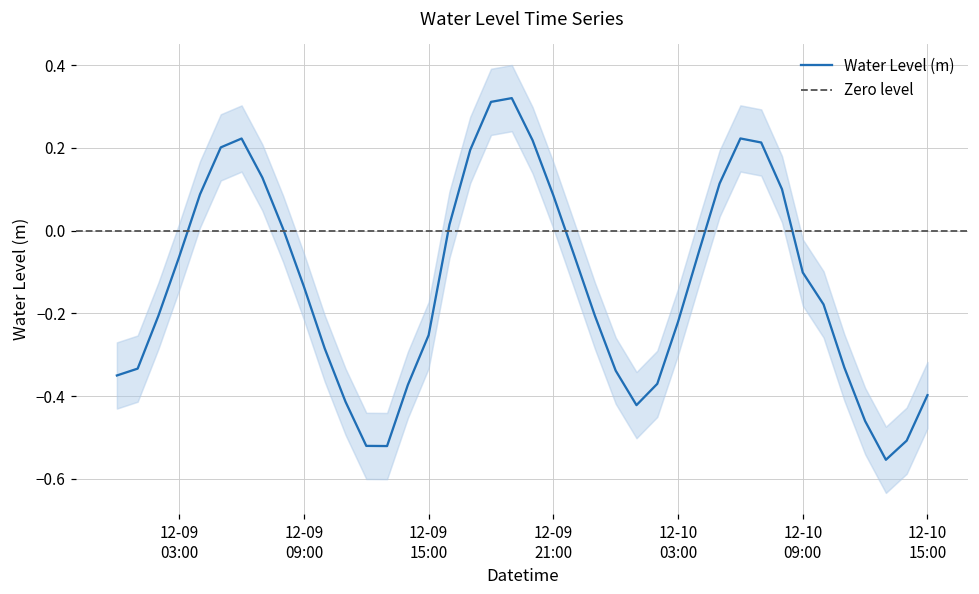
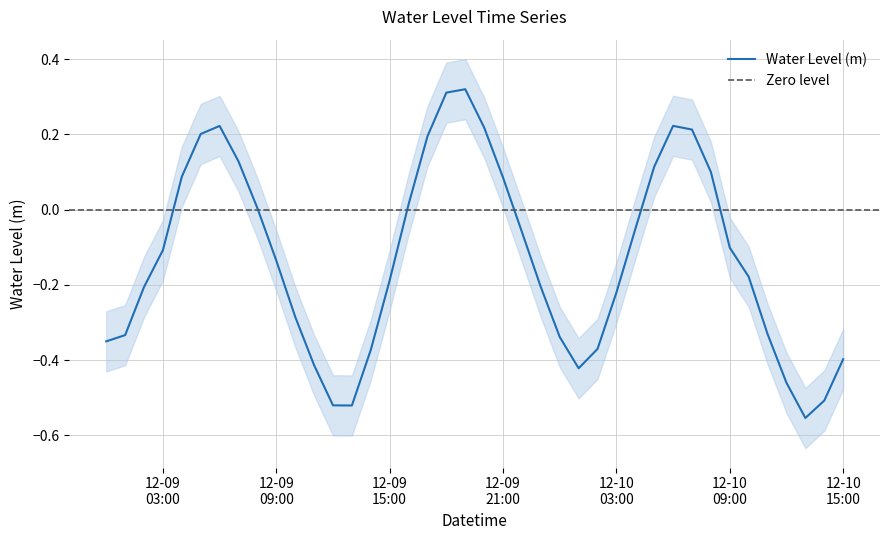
  {
    "Water Level (m)": {
-     "12-09 03:00": -0.06,
+     "12-09 03:00": -0.11,
      "12-09 09:00": -0.14,
-     "12-09 15:00": -0.25,
+     "12-09 15:00": -0.19,
      "12-09 21:00": 0.09,
      "12-10 03:00": -0.22,
      "12-10 09:00": -0.10,
      "12-10 15:00": -0.40
    }
  }
